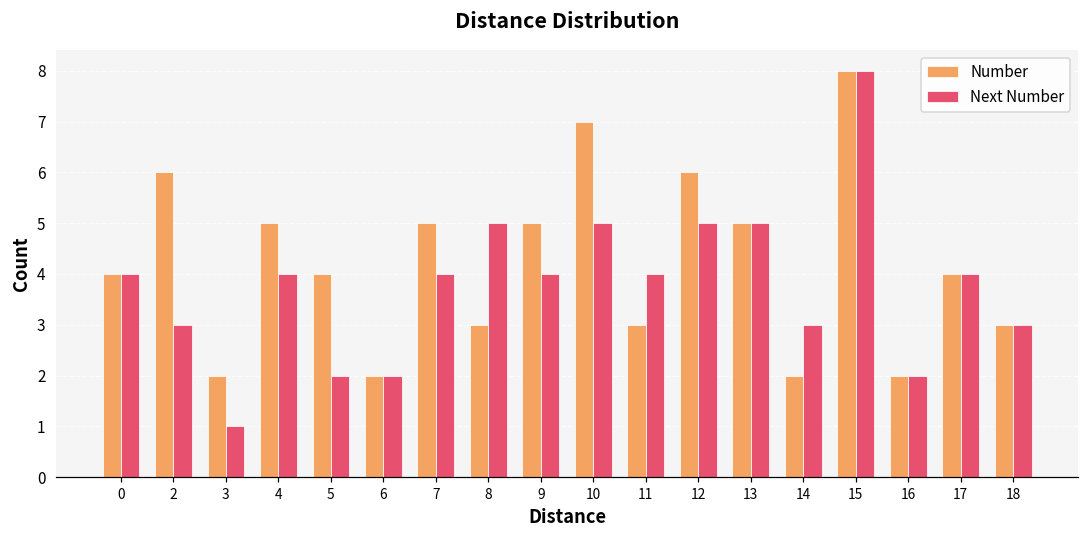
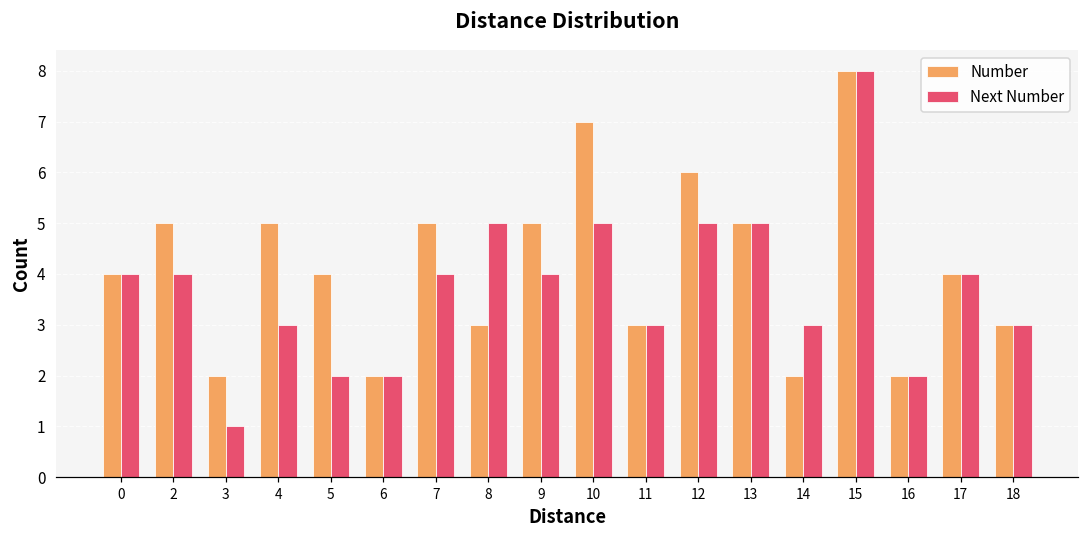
  {
    "Number": {
      "0": 4,
-     "2": 6,
+     "2": 5,
      "3": 2,
      "4": 5,
      "5": 4,
      "6": 2,
      "7": 5,
      "8": 3,
      "9": 5,
      "10": 7,
      "11": 3,
      "12": 6,
      "13": 5,
      "14": 2,
      "15": 8,
      "16": 2,
      "17": 4,
      "18": 3
    },
    "Next Number": {
      "0": 4,
-     "2": 3,
+     "2": 4,
      "3": 1,
-     "4": 4,
+     "4": 3,
      "5": 2,
      "6": 2,
      "7": 4,
      "8": 5,
      "9": 4,
      "10": 5,
-     "11": 4,
+     "11": 3,
      "12": 5,
      "13": 5,
      "14": 3,
      "15": 8,
      "16": 2,
      "17": 4,
      "18": 3
    }
  }
